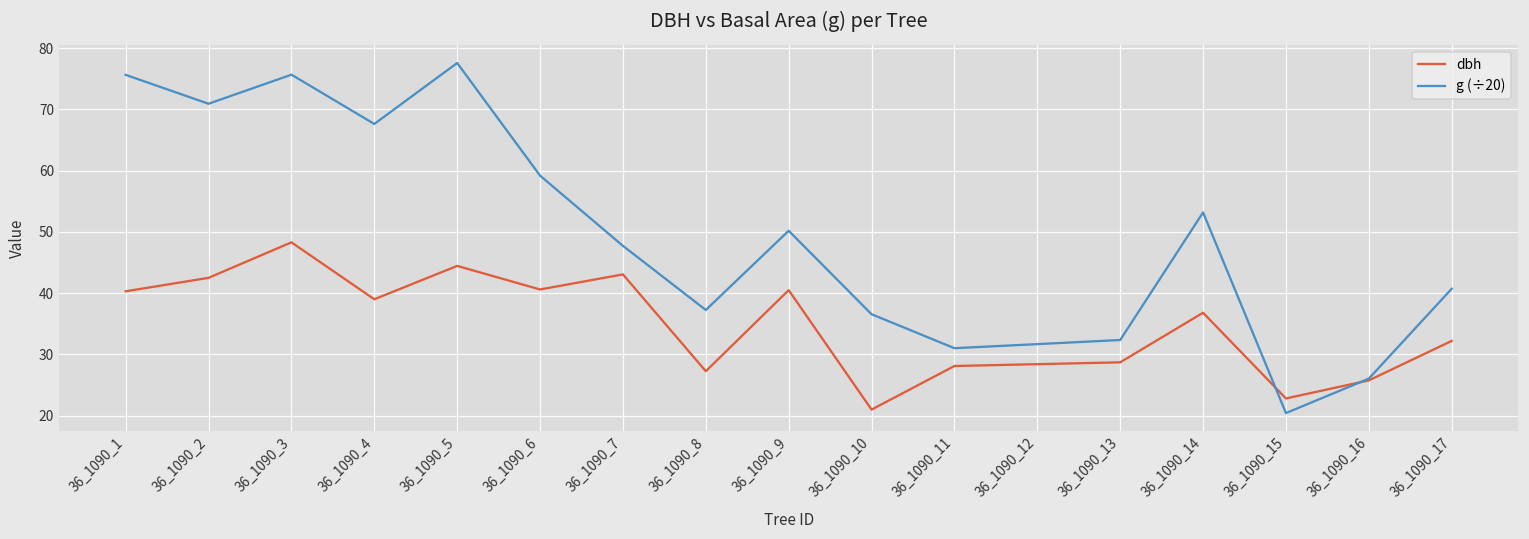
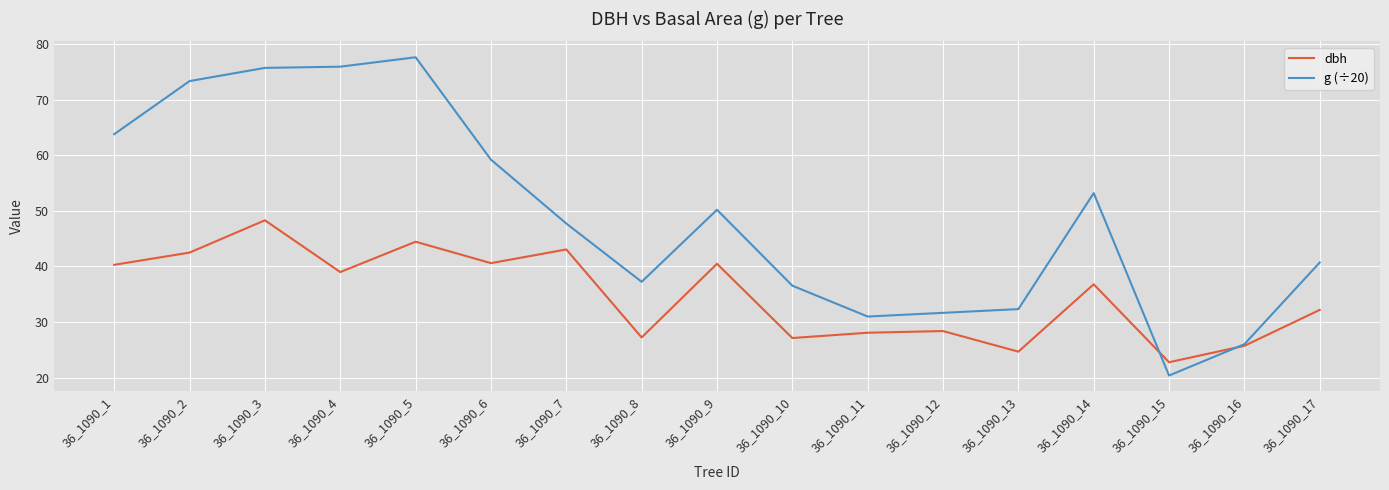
  {
    "dbh": {
      "36_1090_1": 40,
      "36_1090_2": 43,
      "36_1090_3": 48,
      "36_1090_4": 39,
      "36_1090_5": 44,
      "36_1090_6": 41,
      "36_1090_7": 43,
      "36_1090_8": 27,
      "36_1090_9": 40,
-     "36_1090_10": 21,
+     "36_1090_10": 27,
      "36_1090_11": 28,
      "36_1090_12": 28,
-     "36_1090_13": 29,
+     "36_1090_13": 25,
      "36_1090_14": 37,
      "36_1090_15": 23,
      "36_1090_17": 32
    },
    "g (÷20)": {
-     "36_1090_1": 76,
-     "36_1090_2": 71,
+     "36_1090_1": 64,
+     "36_1090_2": 73,
      "36_1090_3": 76,
-     "36_1090_4": 68,
+     "36_1090_4": 76,
      "36_1090_5": 78,
      "36_1090_6": 59,
      "36_1090_7": 48,
      "36_1090_8": 37,
      "36_1090_9": 50,
      "36_1090_10": 37,
      "36_1090_11": 31,
      "36_1090_12": 32,
      "36_1090_13": 32,
      "36_1090_14": 53,
      "36_1090_15": 20,
      "36_1090_17": 41
    }
  }
